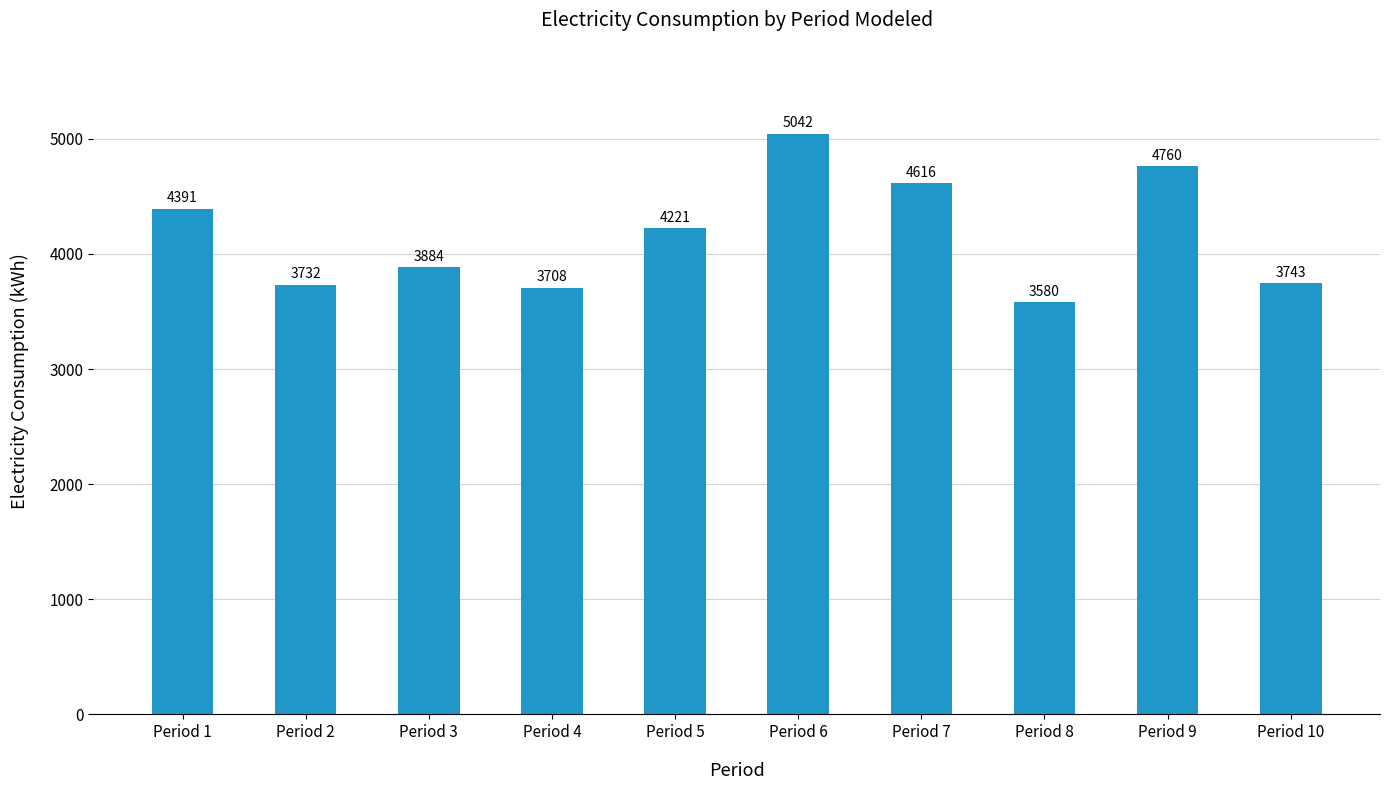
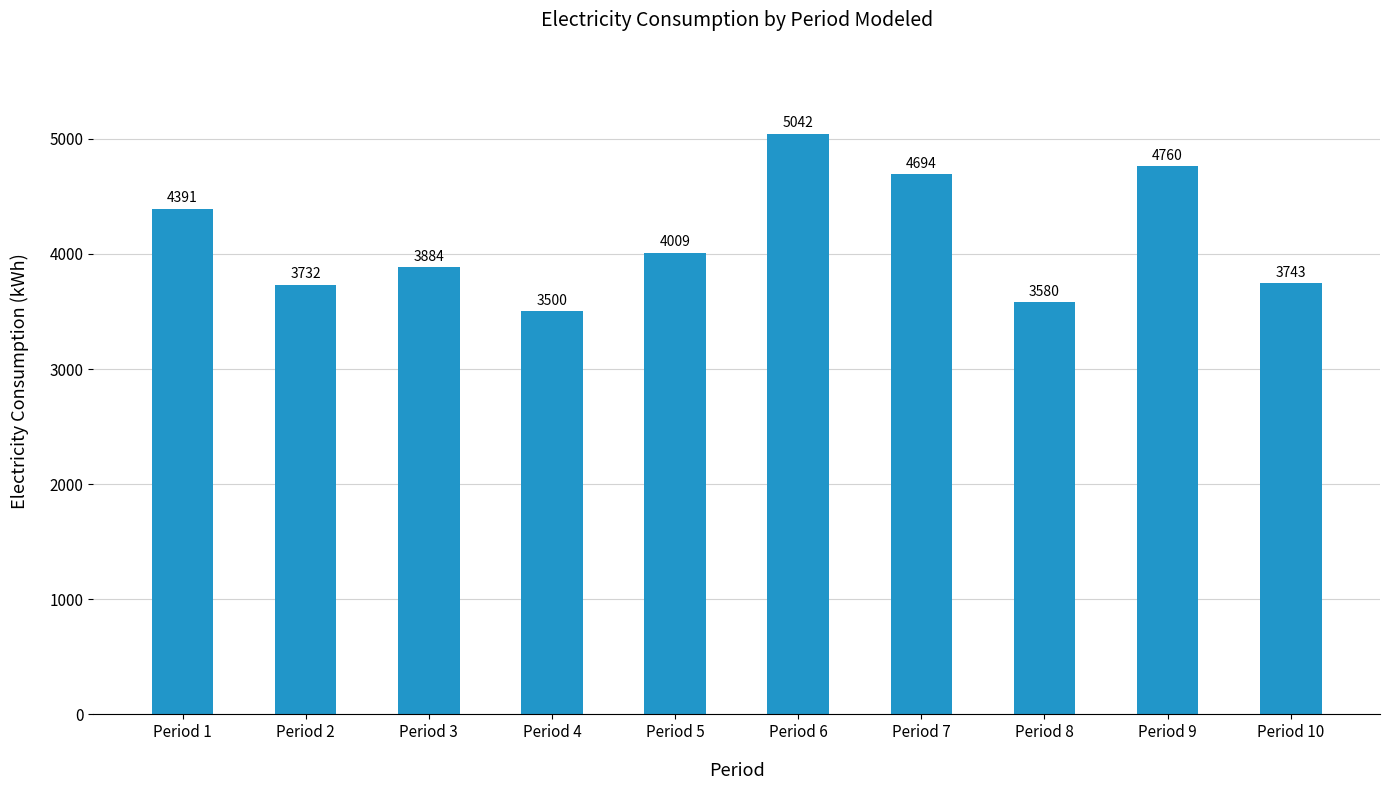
  {
    "Period 1": 4391,
    "Period 2": 3732,
    "Period 3": 3884,
-   "Period 4": 3708,
-   "Period 5": 4221,
+   "Period 4": 3500,
+   "Period 5": 4009,
    "Period 6": 5042,
-   "Period 7": 4616,
+   "Period 7": 4694,
    "Period 8": 3580,
    "Period 9": 4760,
    "Period 10": 3743
  }
